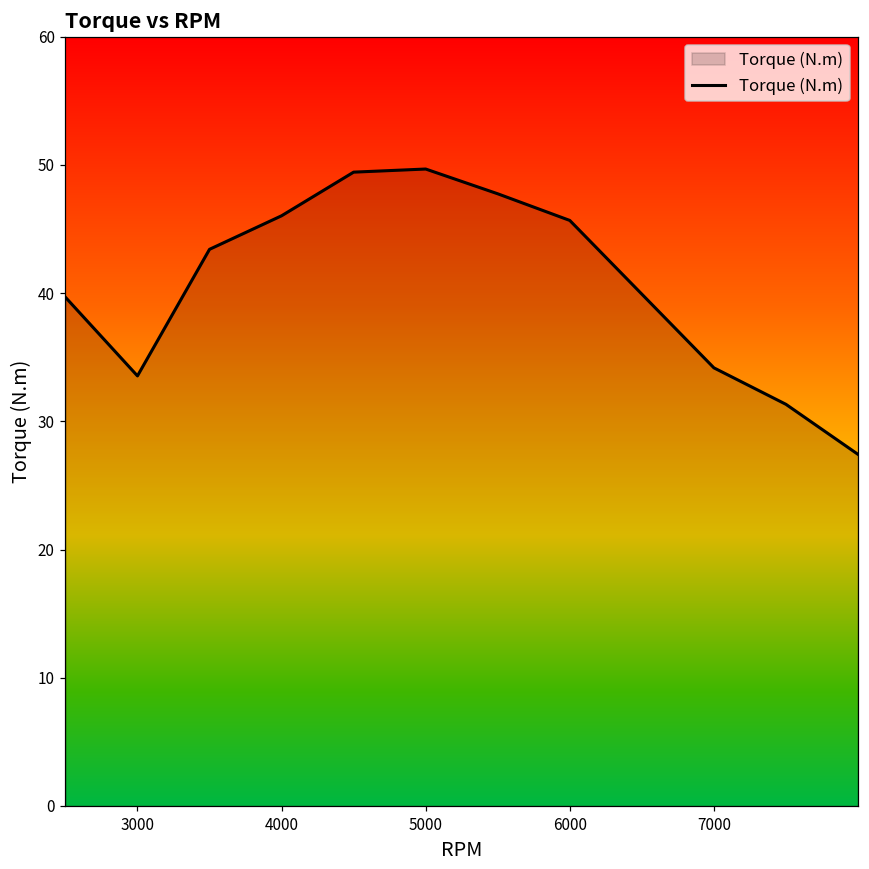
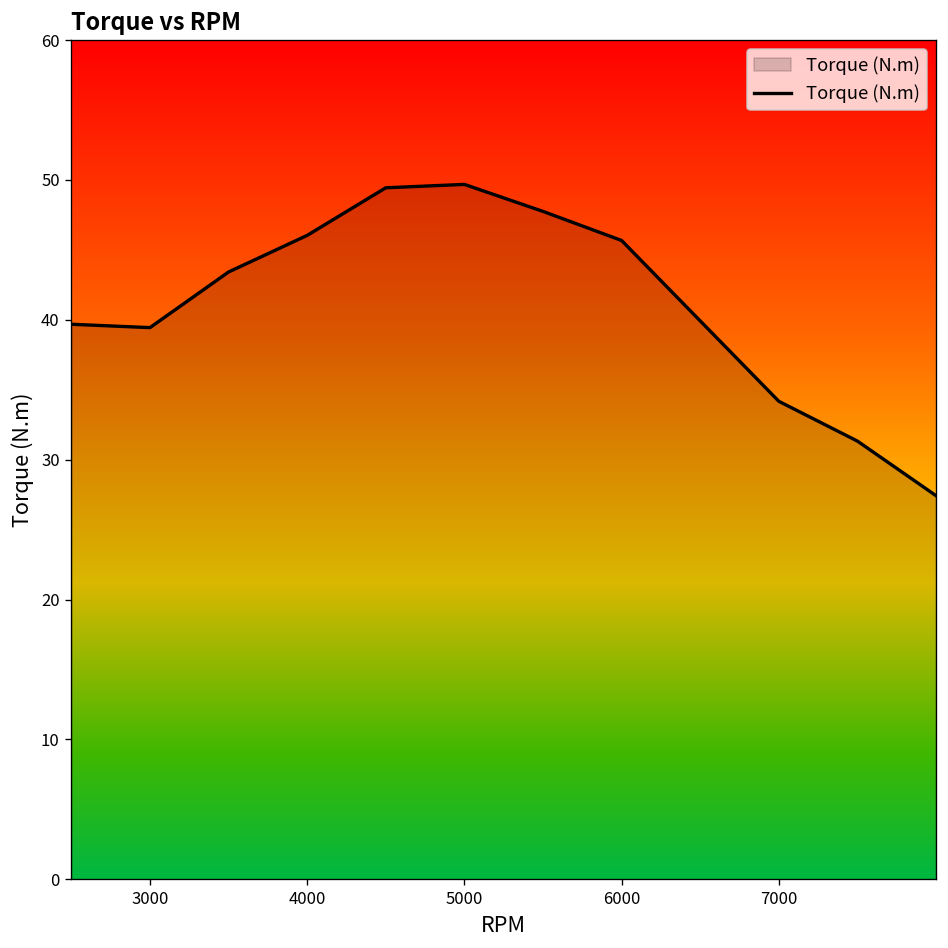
  {
-   "3000": 33.5,
+   "3000": 39.4,
    "4000": 46.0,
    "5000": 49.7,
    "6000": 45.7,
    "7000": 34.2
  }
